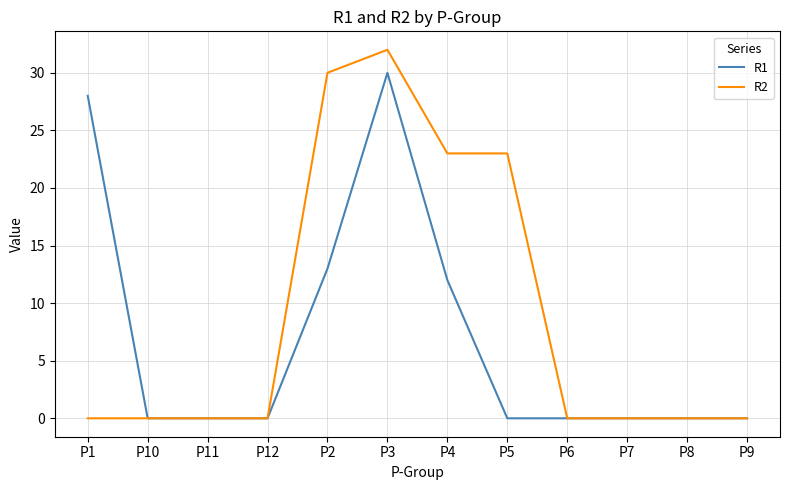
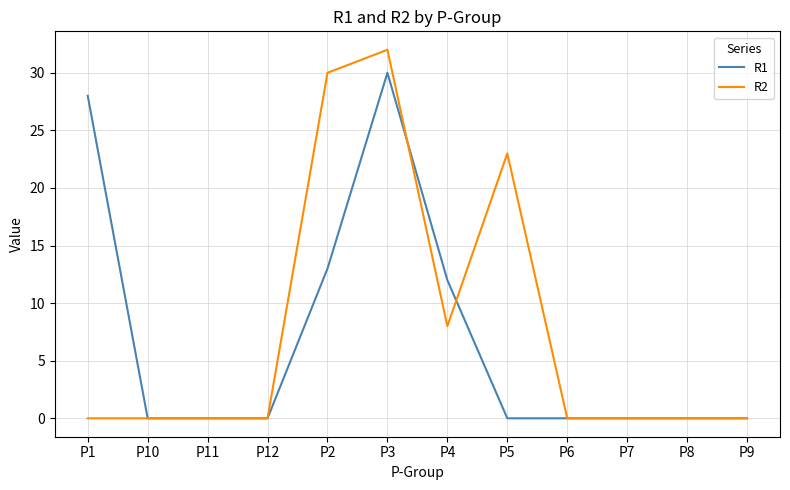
  {
    "R1": {
      "P1": 28,
      "P2": 13,
      "P3": 30,
      "P4": 12,
      "P5": 0
    },
    "R2": {
      "P1": 0,
      "P2": 30,
      "P3": 32,
-     "P4": 23,
+     "P4": 8,
      "P5": 23
    }
  }
